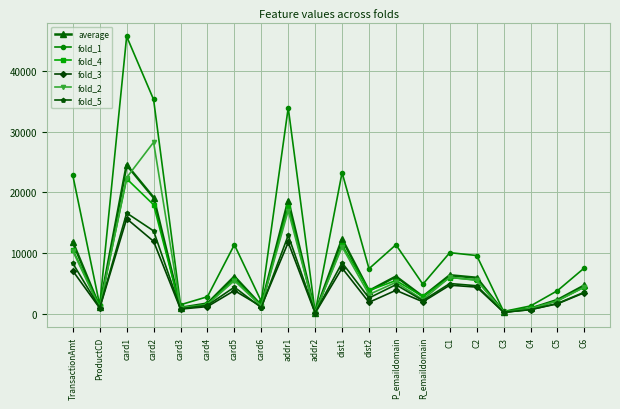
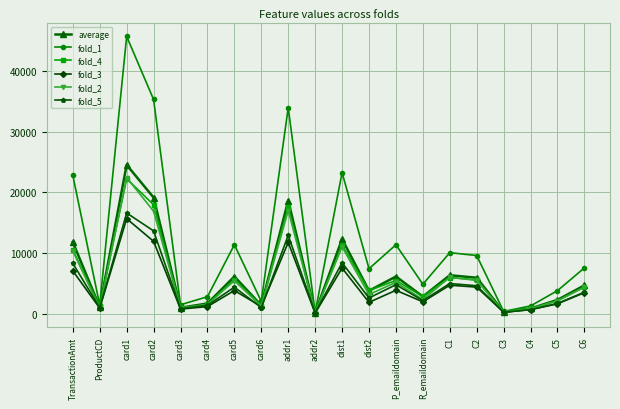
  {
    "fold_2": {
-     "card2": 28000,
+     "card2": 17000,
      "addr1": 17000,
      "dist2": 3000
    }
  }
